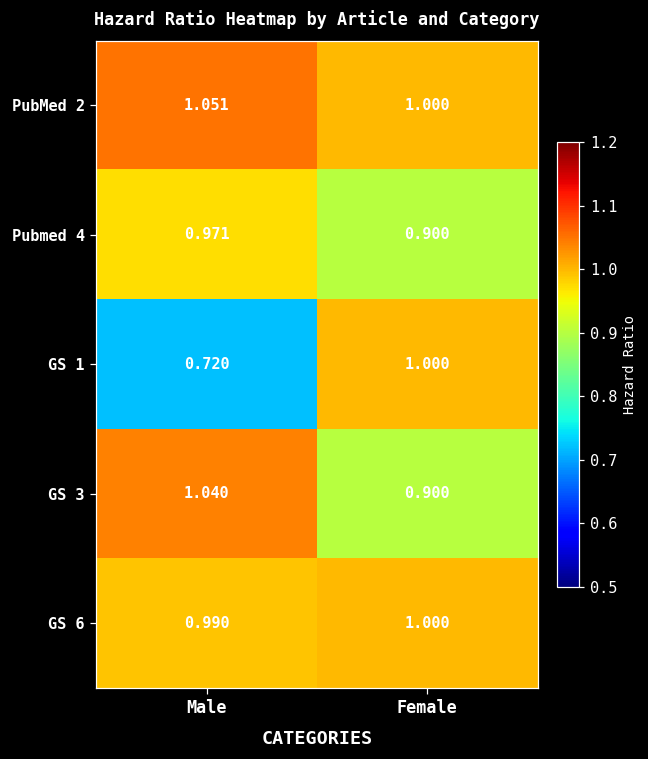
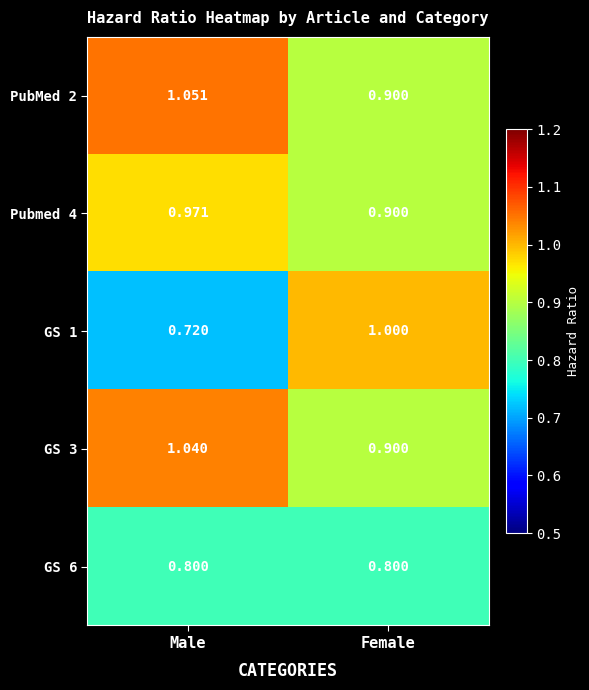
  {
    "PubMed 2": {
      "Male": 1.051,
-     "Female": 1.000
+     "Female": 0.900
    },
    "Pubmed 4": {
      "Male": 0.971,
      "Female": 0.900
    },
    "GS 1": {
      "Male": 0.720,
      "Female": 1.000
    },
    "GS 3": {
      "Male": 1.040,
      "Female": 0.900
    },
    "GS 6": {
-     "Male": 0.990,
-     "Female": 1.000
+     "Male": 0.800,
+     "Female": 0.800
    }
  }
